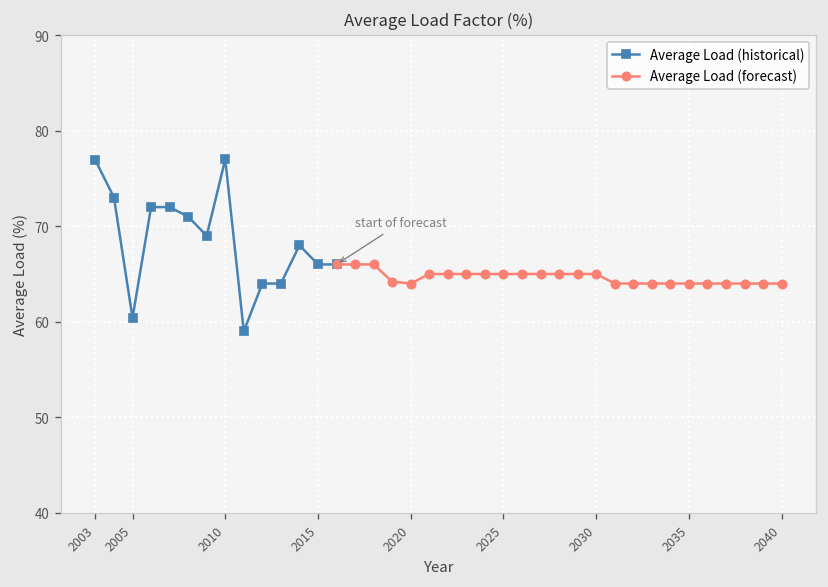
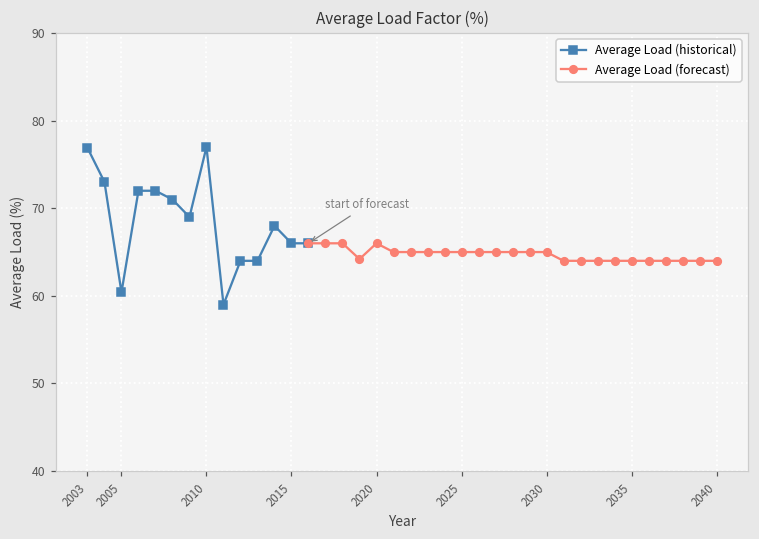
  {
    "Average Load (historical)": {
      "2003": 77,
      "2005": 60,
      "2010": 77,
      "2015": 66
    },
    "Average Load (forecast)": {
-     "2020": 64,
+     "2020": 66,
      "2025": 65,
      "2030": 65,
      "2035": 64,
      "2040": 64
    }
  }
